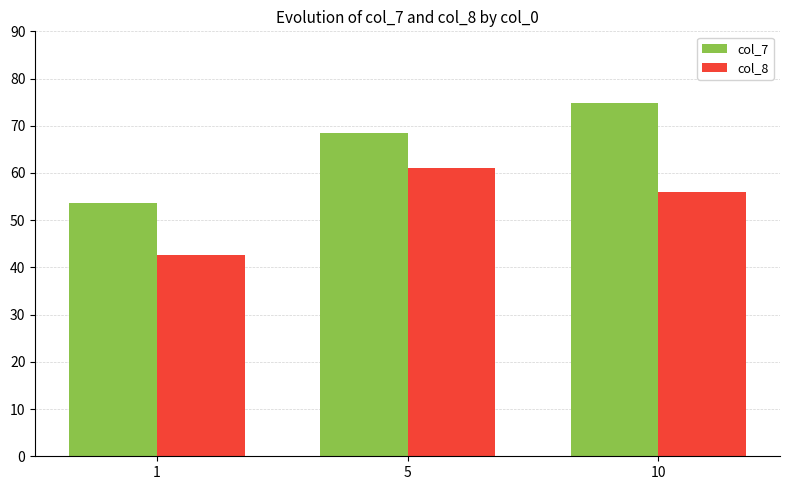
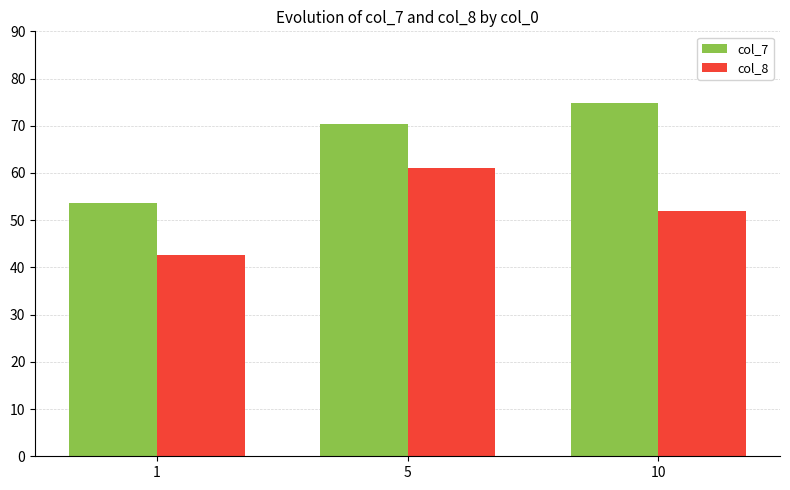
  {
    "col_7": {
      "1": 54,
-     "5": 68,
+     "5": 70,
      "10": 75
    },
    "col_8": {
      "1": 43,
      "5": 61,
-     "10": 56
+     "10": 52
    }
  }
